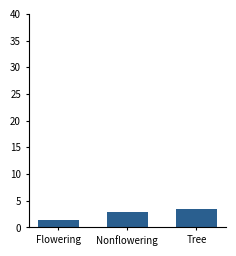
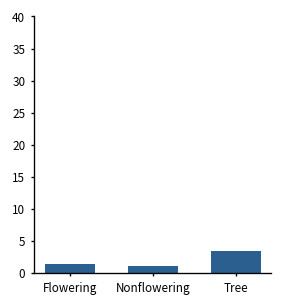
  {
    "Flowering": 1,
-   "Nonflowering": 3,
+   "Nonflowering": 1,
    "Tree": 3
  }
